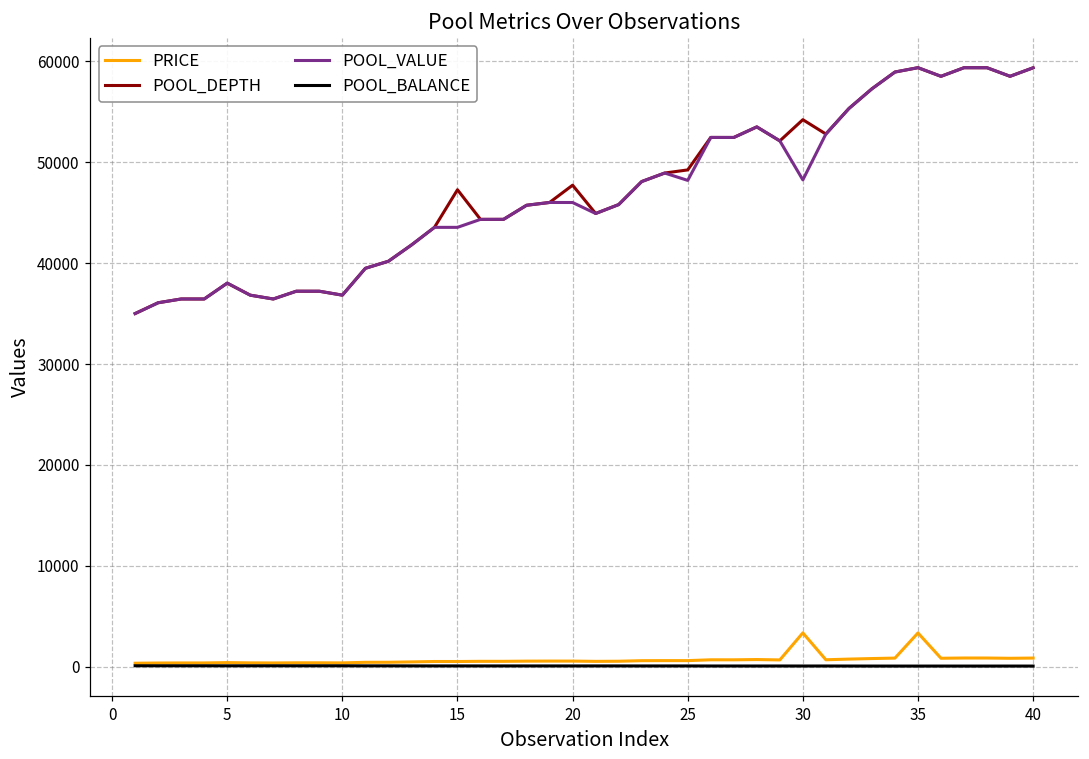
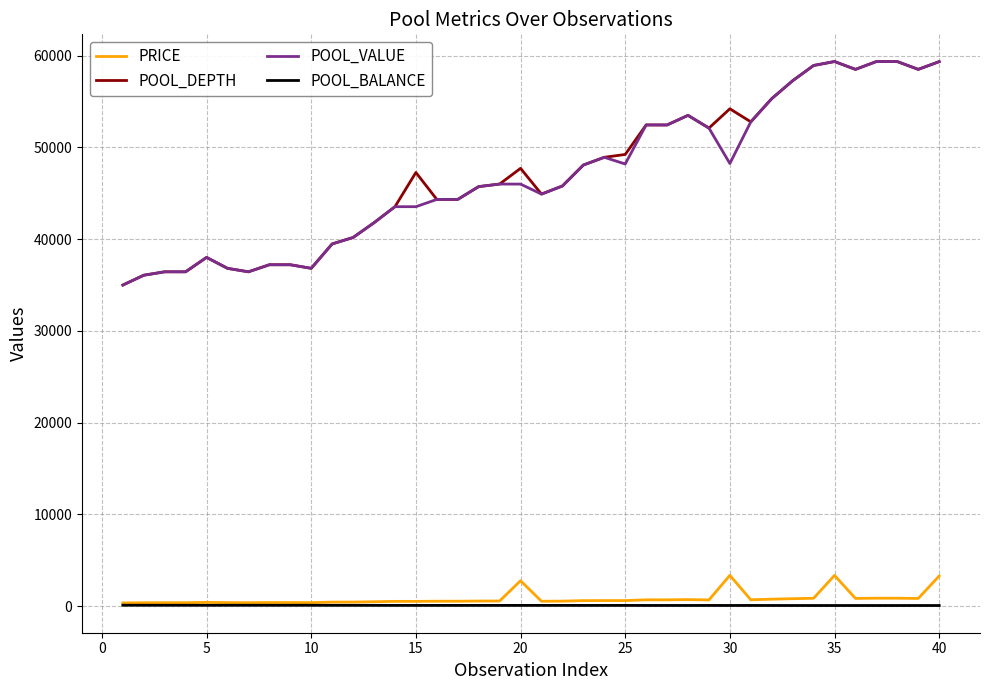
  {
    "PRICE": {
      "5": 0,
      "10": 0,
      "15": 1000,
-     "20": 1000,
+     "20": 3000,
      "25": 1000,
      "30": 3000,
      "35": 3000,
-     "40": 1000
+     "40": 3000
    },
    "POOL_DEPTH": {
      "15": 47000,
      "20": 48000,
      "25": 49000,
      "30": 54000
    },
    "POOL_VALUE": {
      "15": 44000,
      "20": 46000,
      "25": 48000,
      "30": 48000
    },
    "POOL_BALANCE": {
      "5": 0,
      "10": 0,
      "15": 0,
      "20": 0,
      "25": 0,
      "30": 0,
      "35": 0,
      "40": 0
    }
  }
